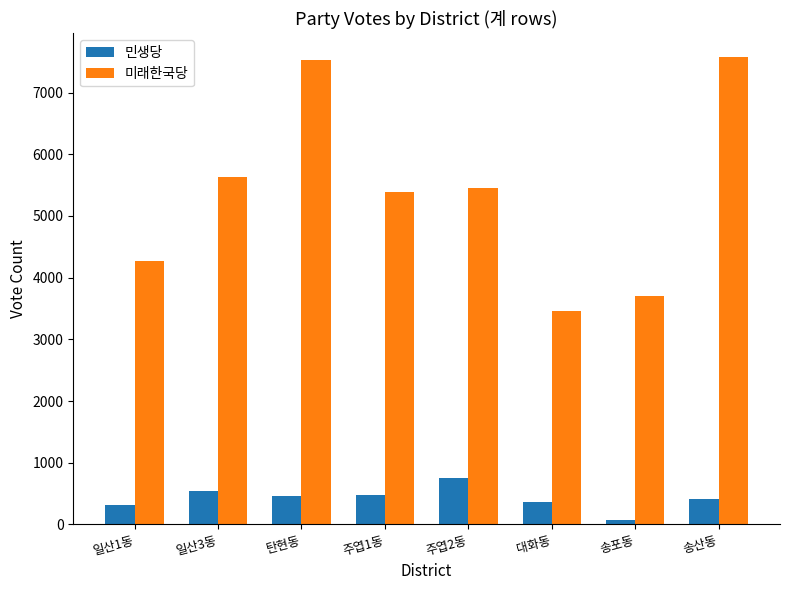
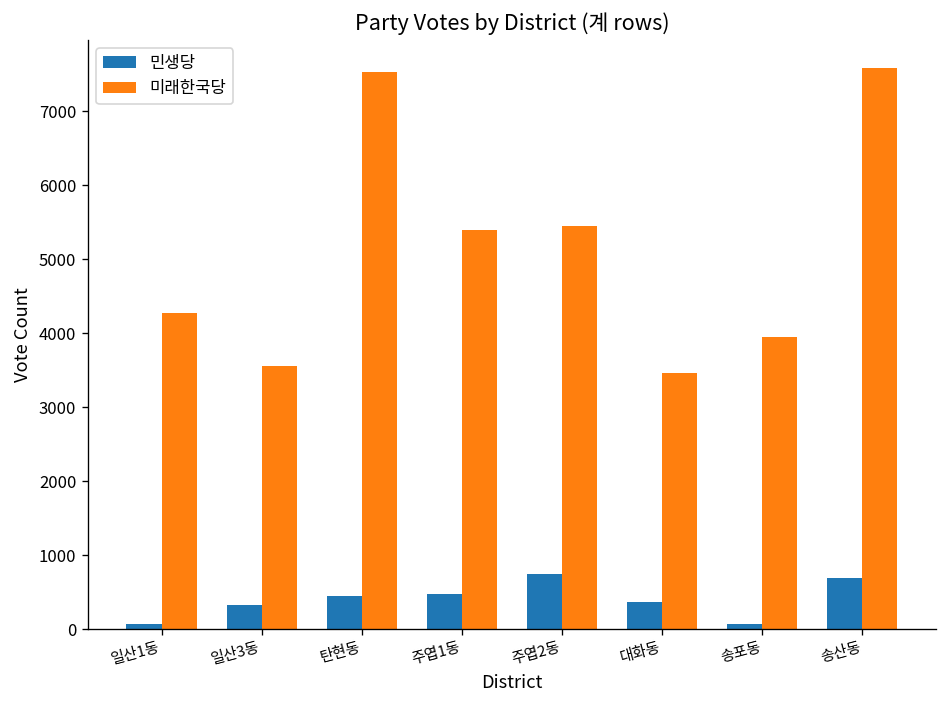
  {
    "민생당": {
-     "일산1동": 300,
-     "일산3동": 500,
+     "일산1동": 100,
+     "일산3동": 300,
      "탄현동": 500,
      "주엽1동": 500,
      "주엽2동": 800,
      "대화동": 400,
      "송포동": 100,
-     "송산동": 400
+     "송산동": 700
    },
    "미래한국당": {
      "일산1동": 4300,
-     "일산3동": 5600,
+     "일산3동": 3600,
      "탄현동": 7500,
      "주엽1동": 5400,
      "주엽2동": 5500,
      "대화동": 3500,
-     "송포동": 3700,
+     "송포동": 3900,
      "송산동": 7600
    }
  }
